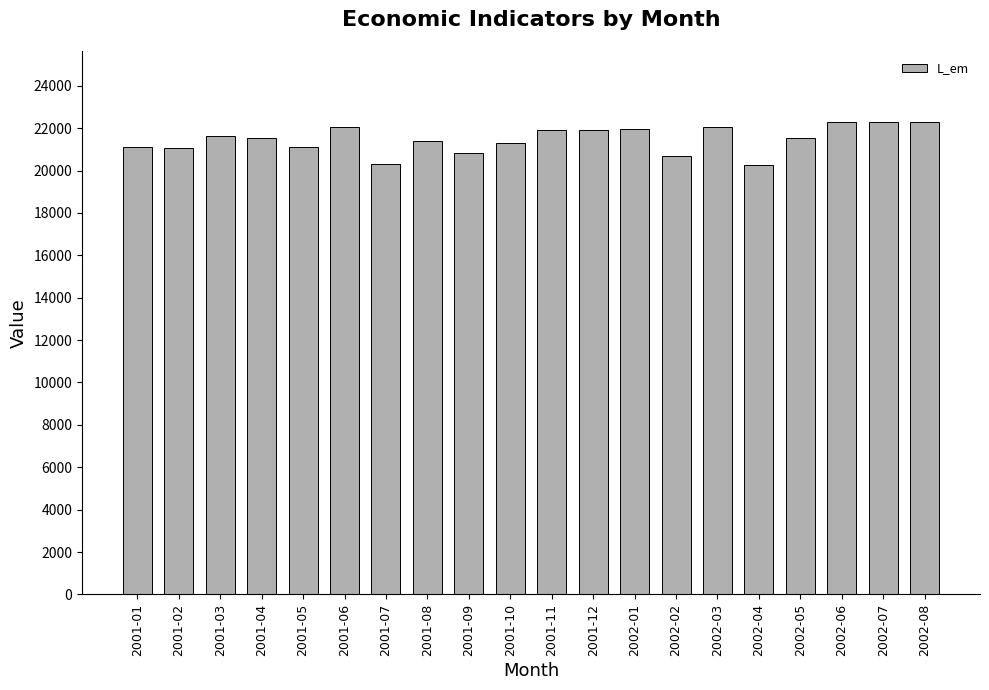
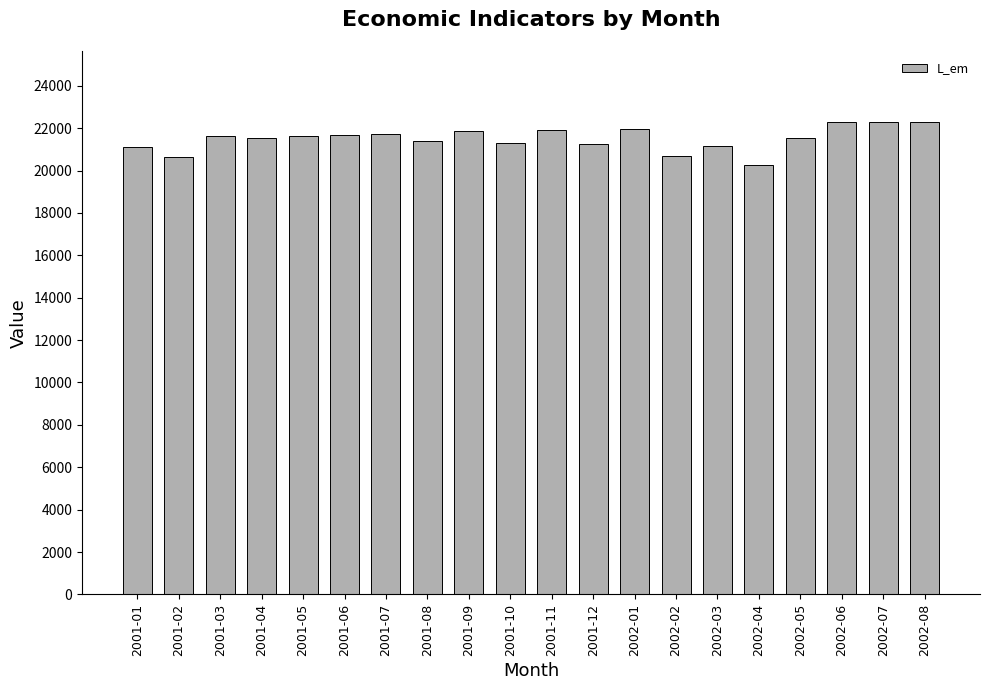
  {
    "2001-01": 21100,
-   "2001-02": 21100,
+   "2001-02": 20600,
    "2001-03": 21600,
    "2001-04": 21600,
-   "2001-05": 21100,
-   "2001-06": 22100,
-   "2001-07": 20300,
+   "2001-05": 21700,
+   "2001-06": 21700,
+   "2001-07": 21700,
    "2001-08": 21400,
-   "2001-09": 20800,
+   "2001-09": 21900,
    "2001-10": 21300,
    "2001-11": 21900,
-   "2001-12": 21900,
+   "2001-12": 21300,
    "2002-01": 22000,
    "2002-02": 20700,
-   "2002-03": 22100,
+   "2002-03": 21100,
    "2002-04": 20300,
    "2002-05": 21500,
    "2002-06": 22300,
    "2002-07": 22300,
    "2002-08": 22300
  }
